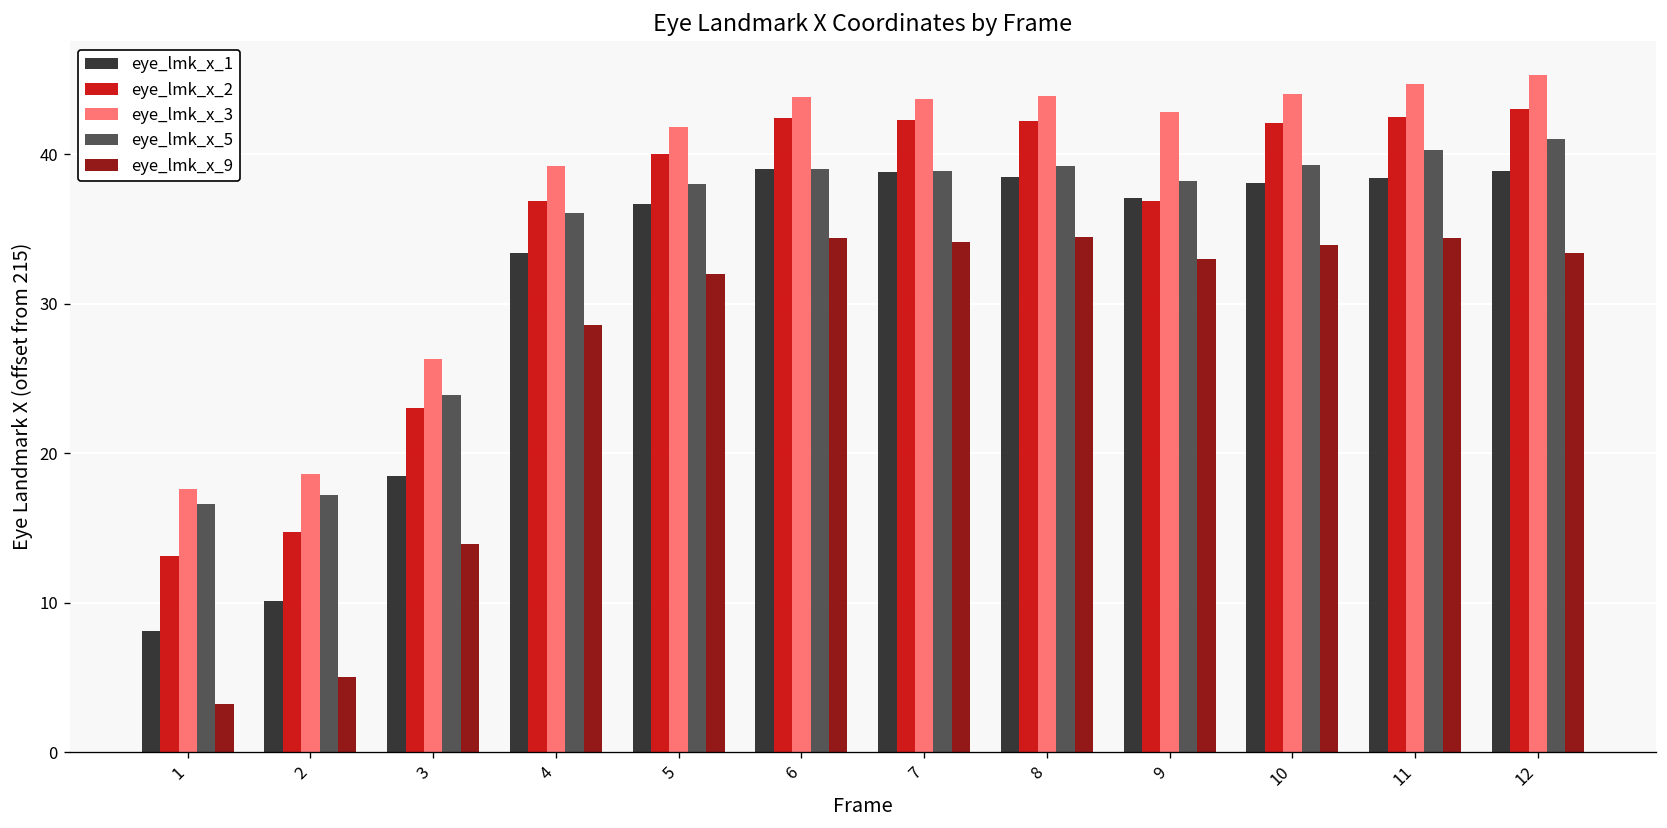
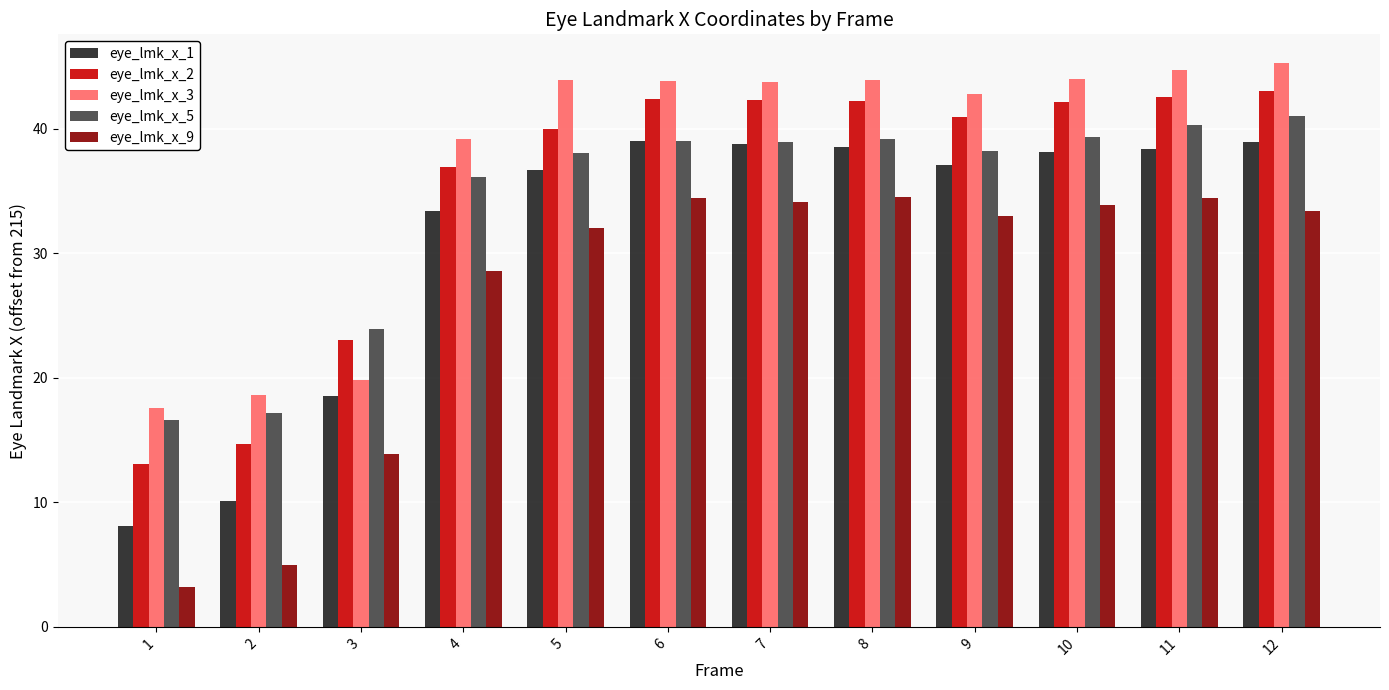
  {
    "eye_lmk_x_2": {
      "1": 13.1,
      "2": 14.7,
      "3": 23.0,
      "4": 36.9,
      "5": 40.0,
      "6": 42.4,
      "7": 42.3,
      "8": 42.2,
-     "9": 36.9,
+     "9": 40.9,
      "10": 42.1,
      "11": 42.5,
      "12": 43.0
    },
    "eye_lmk_x_3": {
      "1": 17.6,
      "2": 18.6,
-     "3": 26.3,
+     "3": 19.8,
      "4": 39.2,
-     "5": 41.8,
+     "5": 43.9,
      "6": 43.8,
      "7": 43.7,
      "8": 43.9,
      "9": 42.8,
      "10": 44.0,
      "11": 44.7,
      "12": 45.3
    },
    "eye_lmk_x_9": {
      "1": 3.2,
      "2": 5.0,
      "3": 13.9,
      "4": 28.6,
      "5": 32.0,
      "6": 34.4,
      "7": 34.1,
      "8": 34.5,
      "9": 33.0,
      "10": 33.9,
      "11": 34.4,
      "12": 33.4
    }
  }
